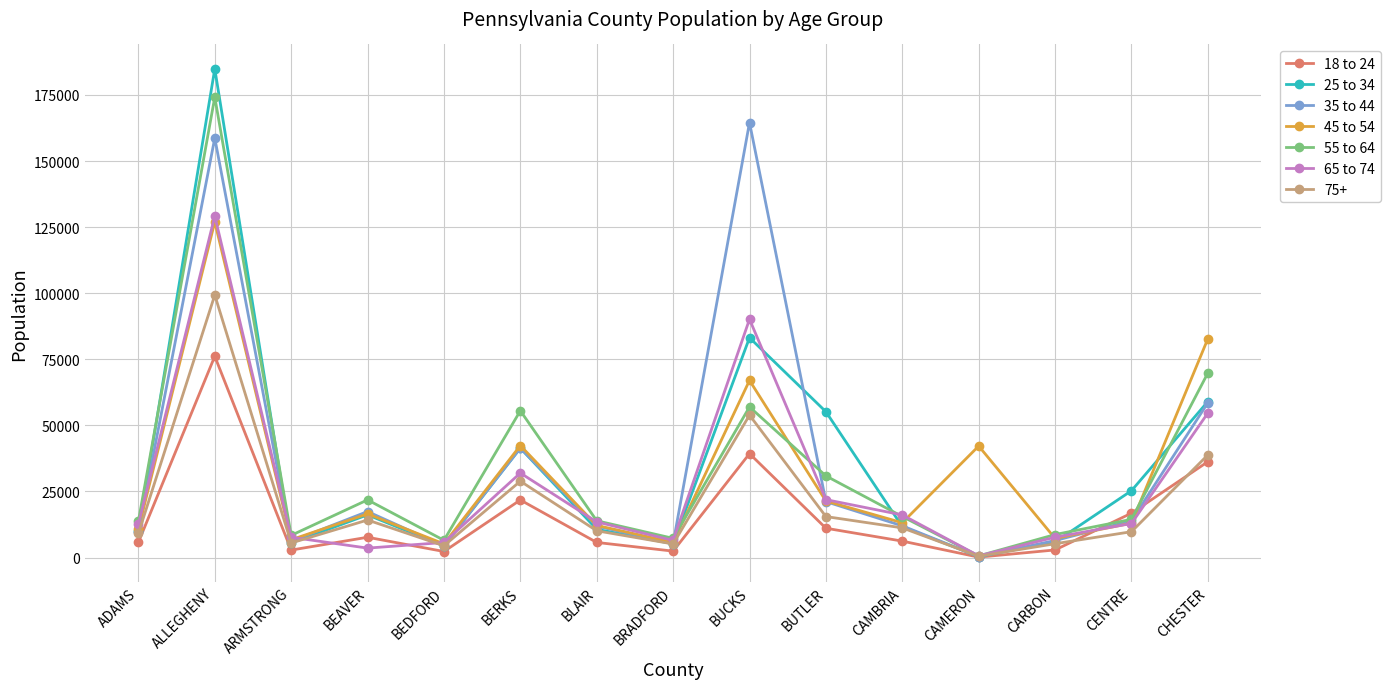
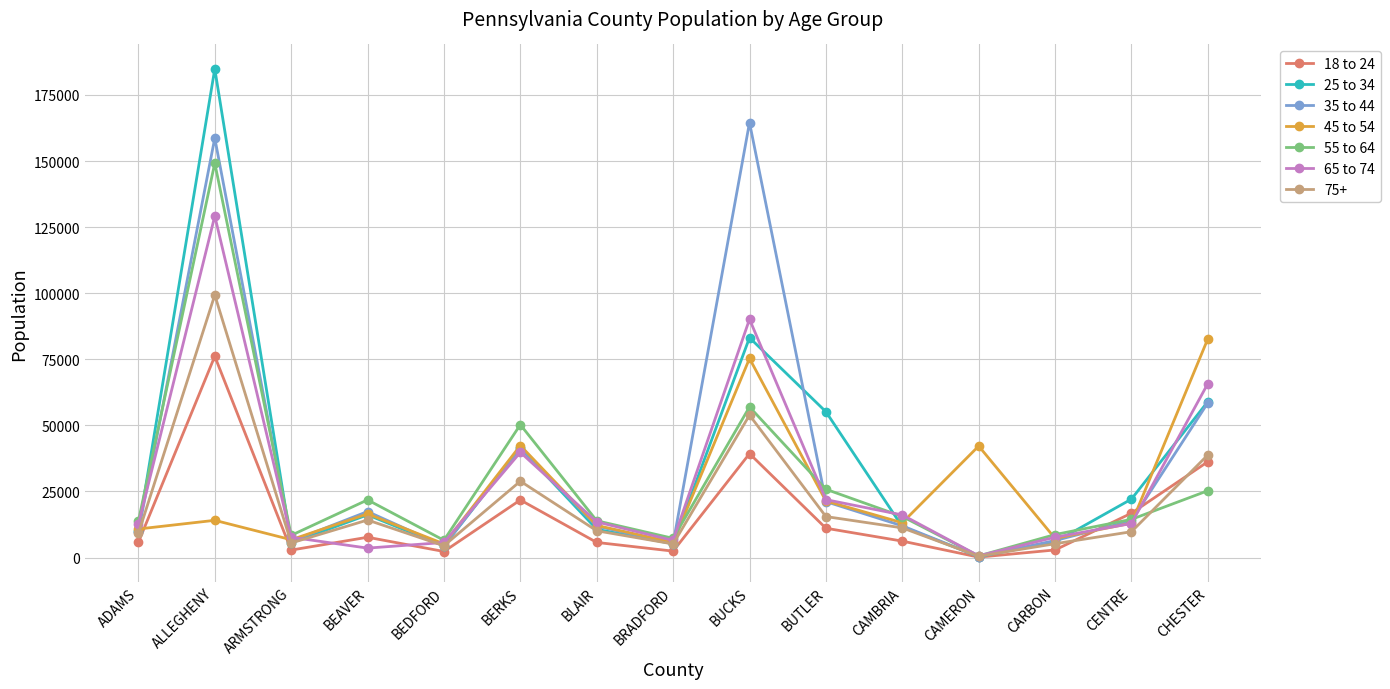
  {
    "25 to 34": {
      "ALLEGHENY": 185000,
      "BUCKS": 83000,
      "BUTLER": 55000,
-     "CENTRE": 25000
+     "CENTRE": 22000
    },
    "35 to 44": {
      "ALLEGHENY": 159000,
      "BUCKS": 165000
    },
    "45 to 54": {
-     "ALLEGHENY": 127000,
+     "ALLEGHENY": 14000,
      "BERKS": 42000,
-     "BUCKS": 67000,
+     "BUCKS": 75000,
      "CAMBRIA": 13000,
      "CAMERON": 42000,
      "CHESTER": 83000
    },
    "55 to 64": {
      "ADAMS": 14000,
-     "ALLEGHENY": 174000,
+     "ALLEGHENY": 149000,
      "BEAVER": 22000,
-     "BERKS": 56000,
+     "BERKS": 50000,
      "BUCKS": 57000,
-     "BUTLER": 31000,
+     "BUTLER": 26000,
      "CARBON": 9000,
-     "CHESTER": 70000
+     "CHESTER": 25000
    },
    "65 to 74": {
      "ADAMS": 13000,
      "ALLEGHENY": 129000,
      "BEAVER": 4000,
-     "BERKS": 32000,
+     "BERKS": 40000,
      "BUCKS": 90000,
-     "CHESTER": 55000
+     "CHESTER": 66000
    }
  }
